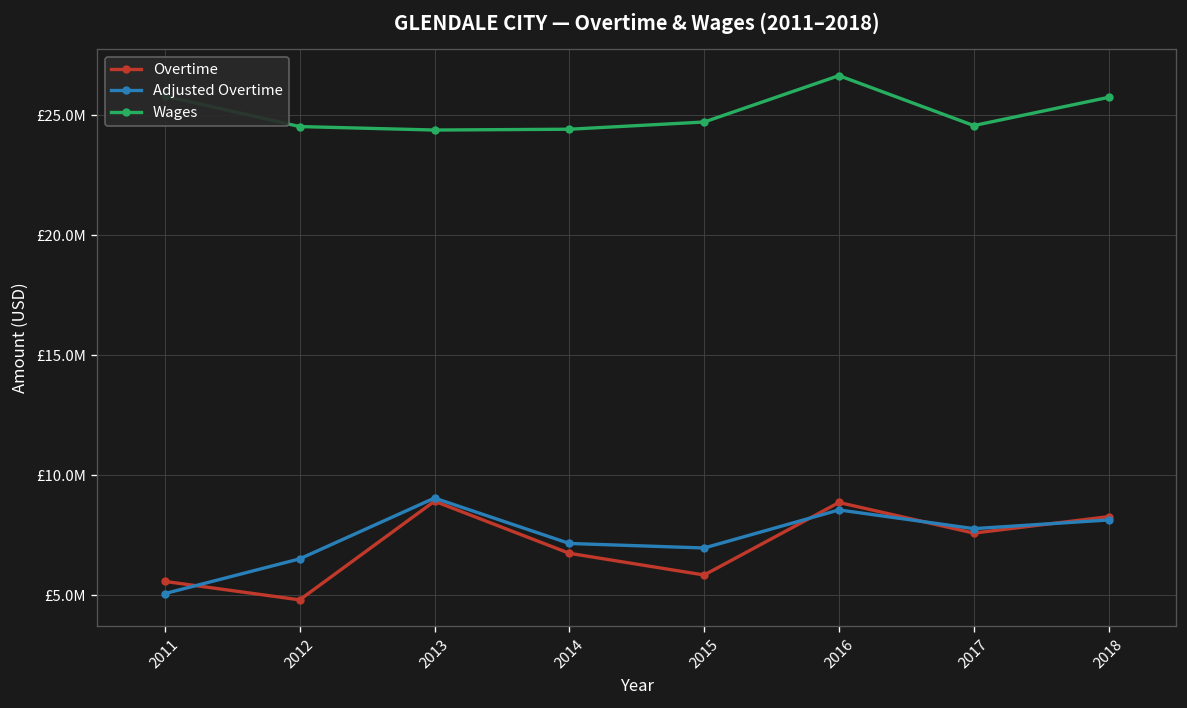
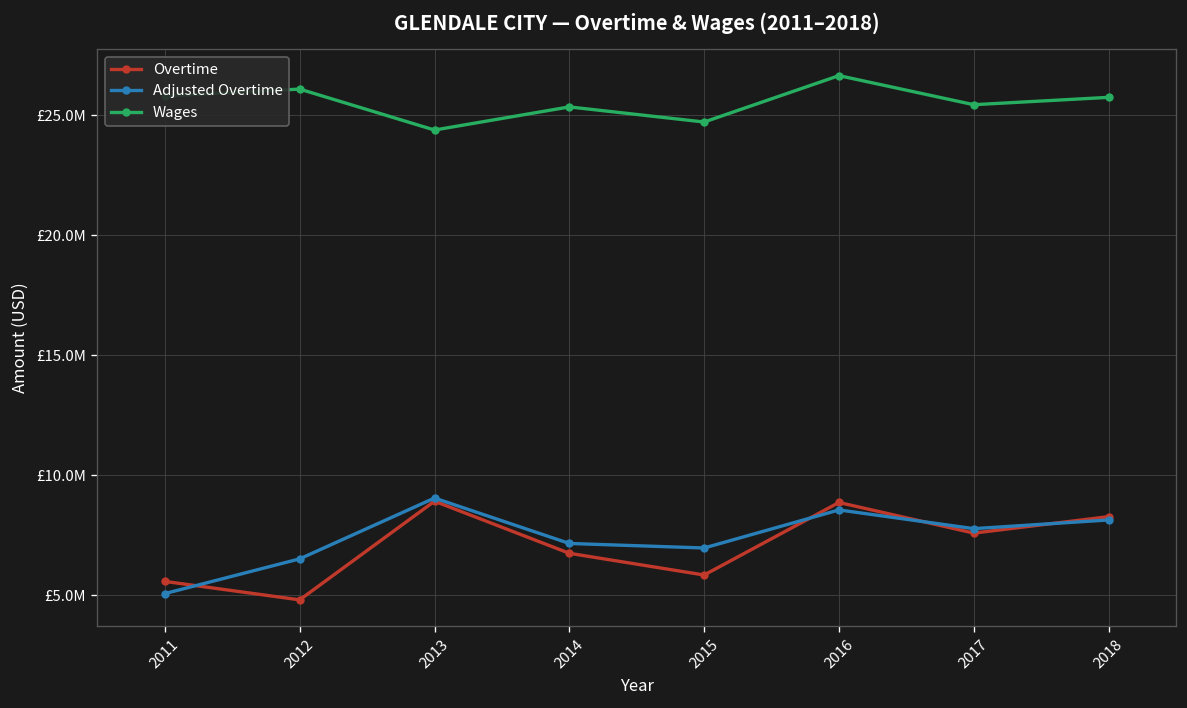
  {
    "Overtime": {
      "2011": "£5600000",
      "2012": "£4800000",
      "2013": "£8900000",
      "2014": "£6700000",
      "2015": "£5800000",
      "2016": "£8900000",
      "2017": "£7600000",
      "2018": "£8300000"
    },
    "Adjusted Overtime": {
      "2011": "£5100000",
      "2012": "£6500000",
      "2013": "£9000000",
      "2014": "£7200000",
      "2015": "£7000000",
      "2016": "£8600000",
      "2017": "£7800000",
      "2018": "£8100000"
    },
    "Wages": {
-     "2012": "£24500000",
+     "2012": "£26100000",
      "2013": "£24400000",
-     "2014": "£24400000",
+     "2014": "£25300000",
      "2015": "£24700000",
      "2016": "£26600000",
-     "2017": "£24600000",
+     "2017": "£25400000",
      "2018": "£25700000"
    }
  }
